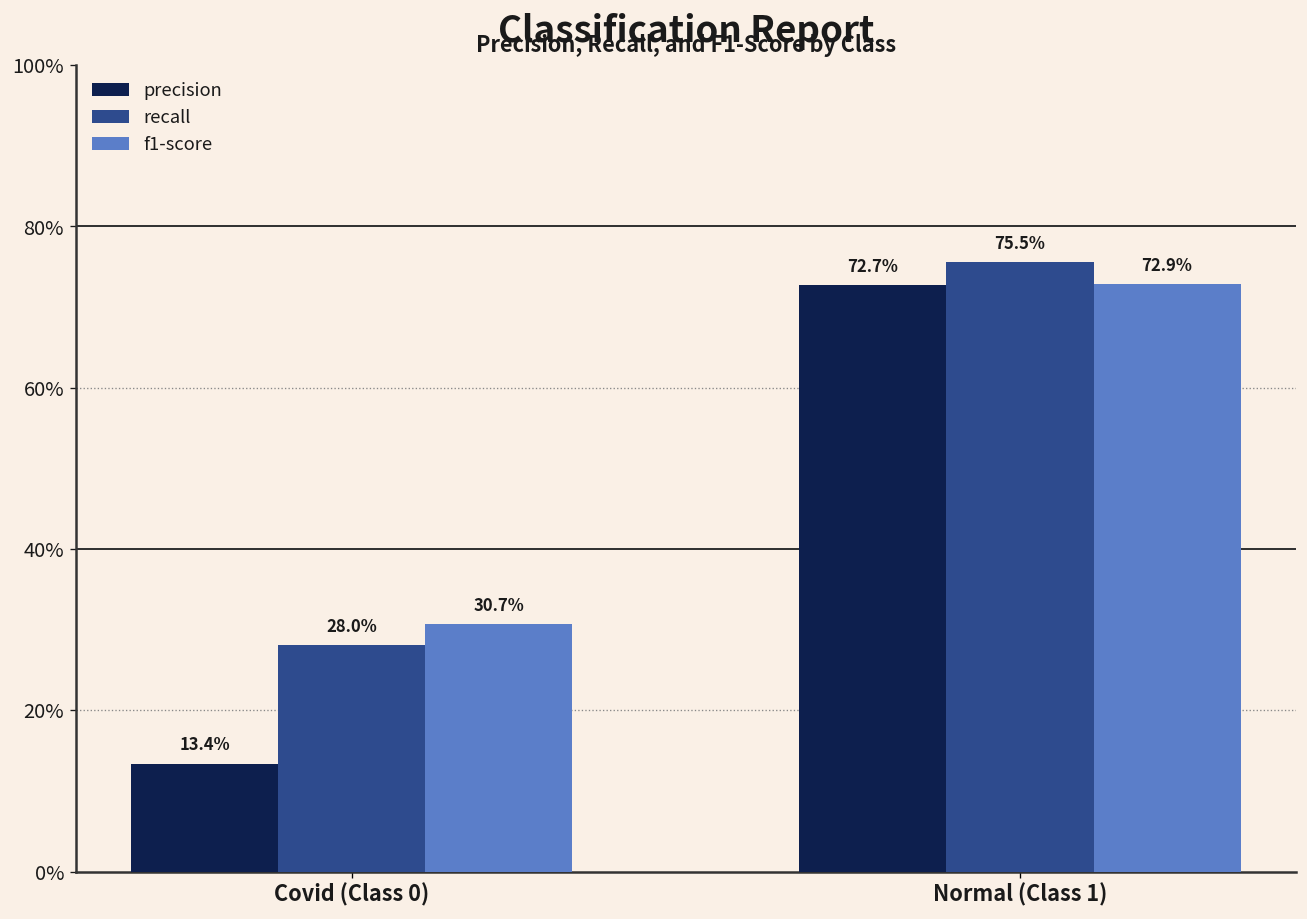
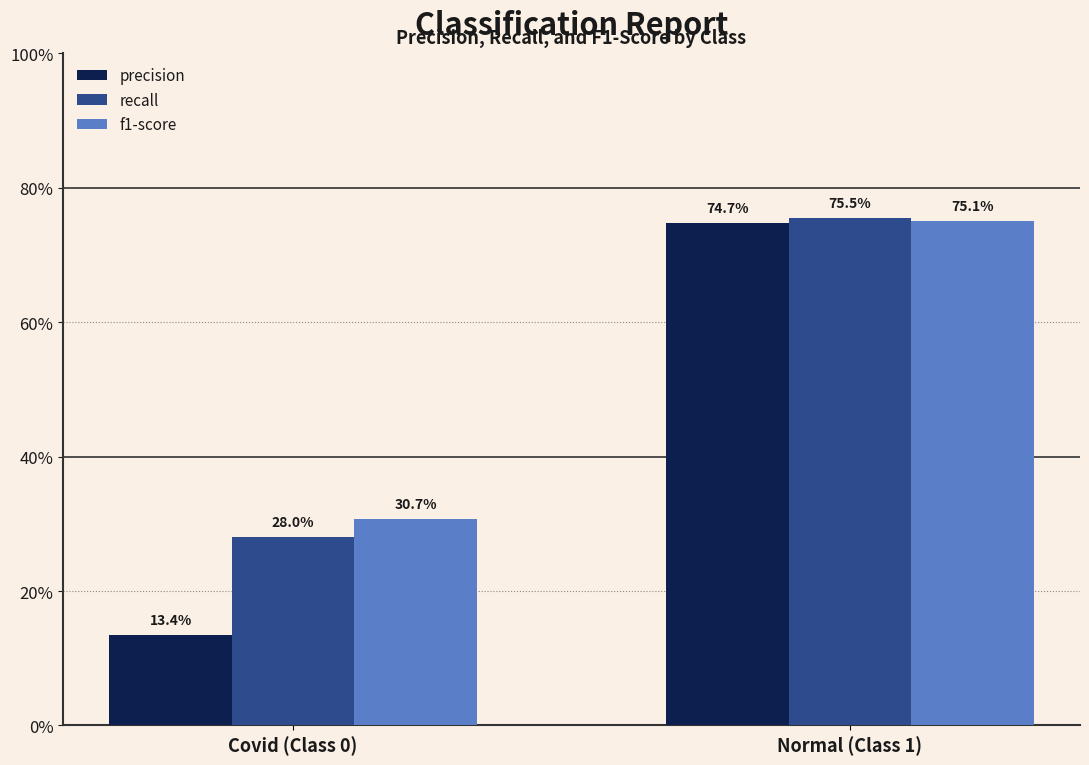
  {
    "precision": {
      "Covid (Class 0)": "13.4%",
-     "Normal (Class 1)": "72.7%"
+     "Normal (Class 1)": "74.7%"
    },
    "recall": {
      "Covid (Class 0)": "28.0%",
      "Normal (Class 1)": "75.5%"
    },
    "f1-score": {
      "Covid (Class 0)": "30.7%",
-     "Normal (Class 1)": "72.9%"
+     "Normal (Class 1)": "75.1%"
    }
  }
